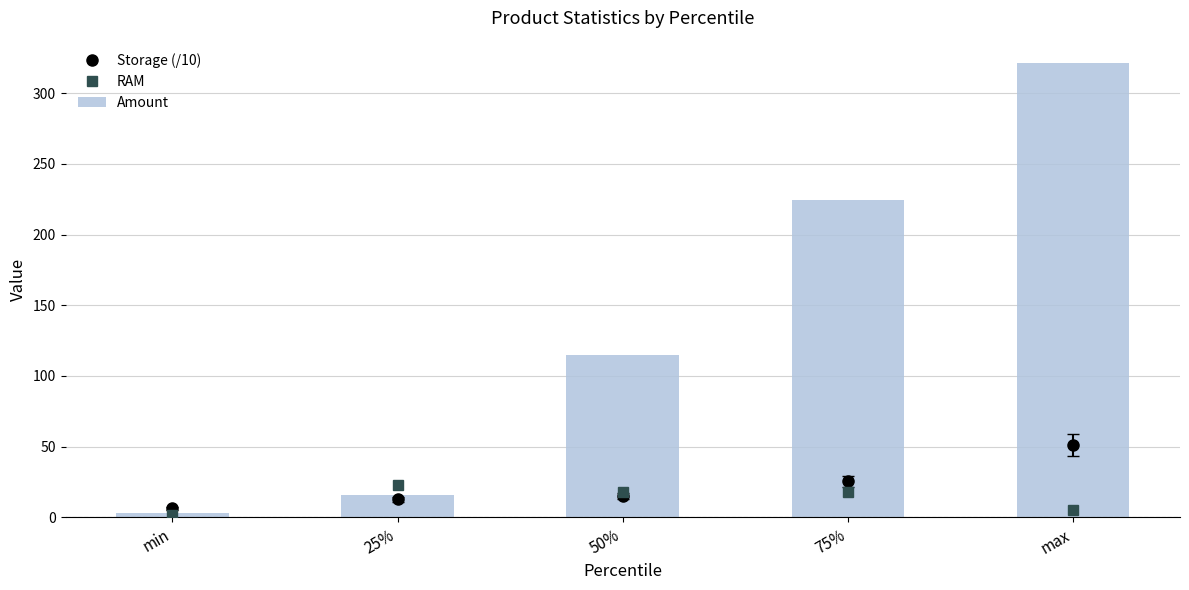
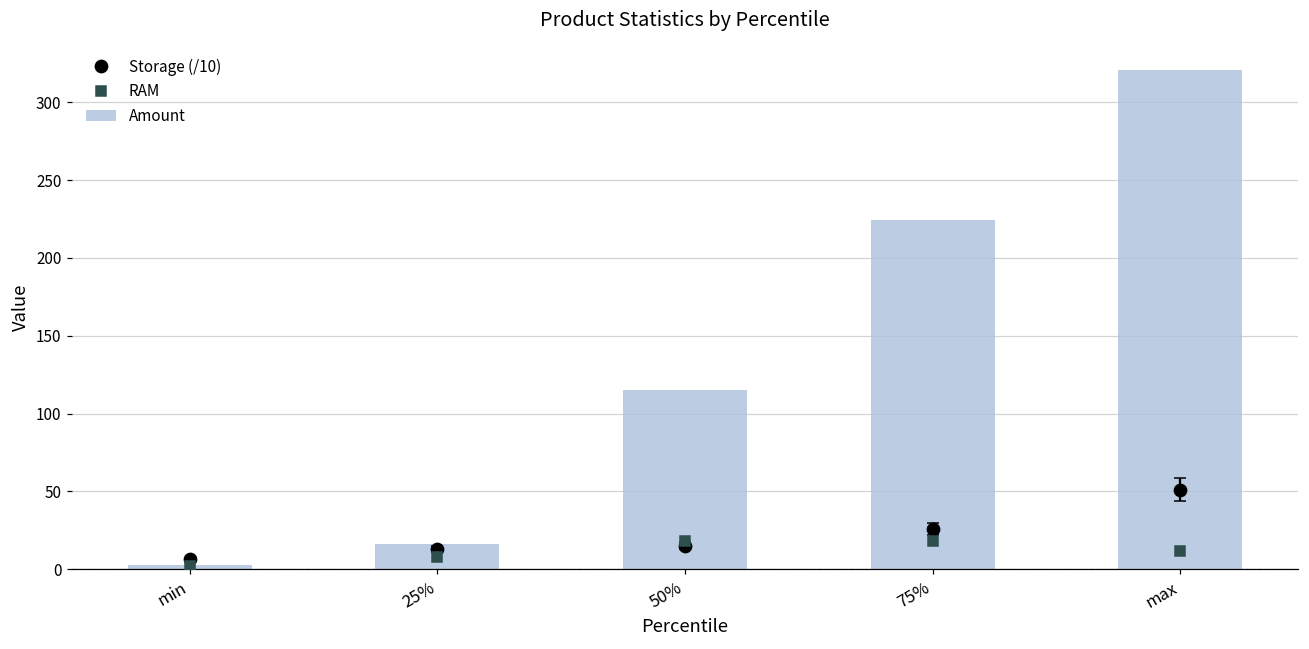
  {
    "Amount": {
      "min": 3,
      "25%": 16,
      "50%": 115,
      "75%": 224,
      "max": 321
    },
    "Storage (/10)": {
      "25%": 13,
      "50%": 15,
      "75%": 26,
      "max": 51
    },
    "RAM": {
      "min": 2,
-     "25%": 23,
+     "25%": 8,
      "75%": 18,
-     "max": 5
+     "max": 12
    }
  }
